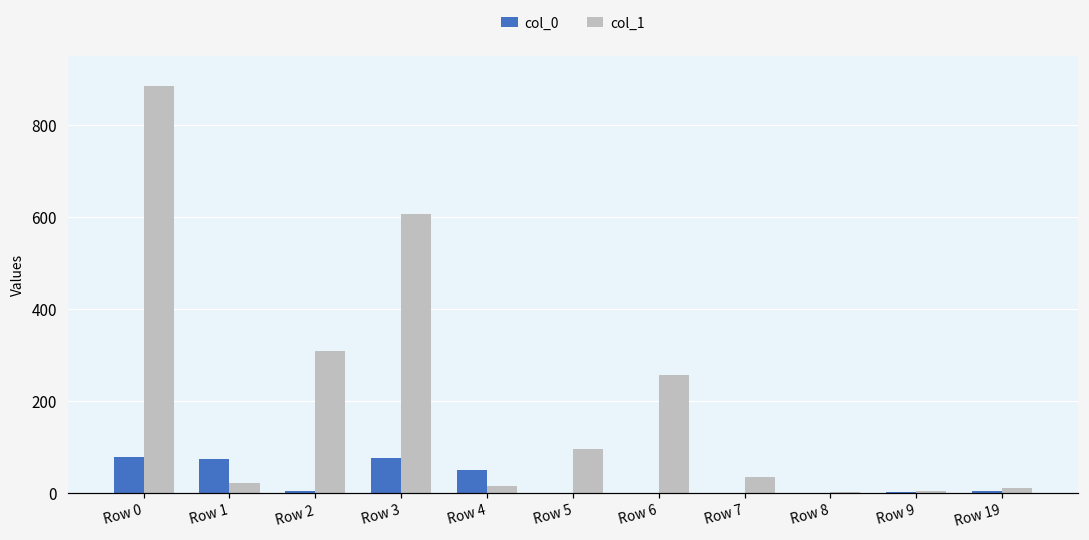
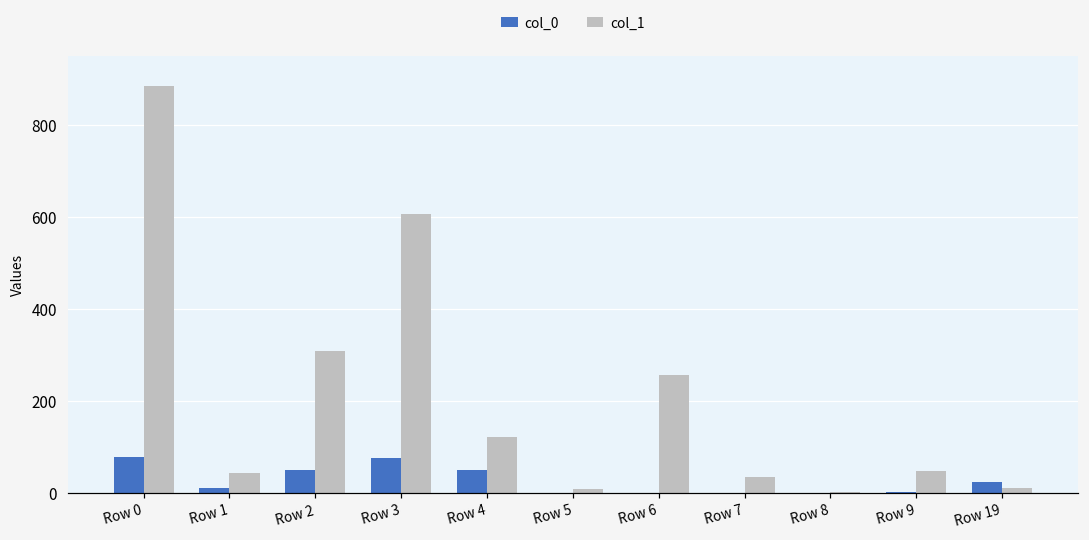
  {
    "col_0": {
      "Row 0": 80,
-     "Row 1": 70,
-     "Row 2": 0,
+     "Row 1": 10,
+     "Row 2": 50,
      "Row 3": 80,
      "Row 4": 50,
      "Row 5": 0,
      "Row 6": 0,
      "Row 7": 0,
      "Row 8": 0,
-     "Row 19": 0
+     "Row 19": 20
    },
    "col_1": {
      "Row 0": 880,
-     "Row 1": 20,
+     "Row 1": 40,
      "Row 2": 310,
      "Row 3": 610,
-     "Row 4": 20,
-     "Row 5": 100,
+     "Row 4": 120,
+     "Row 5": 10,
      "Row 6": 260,
      "Row 7": 30,
-     "Row 9": 0,
+     "Row 9": 50,
      "Row 19": 10
    }
  }
